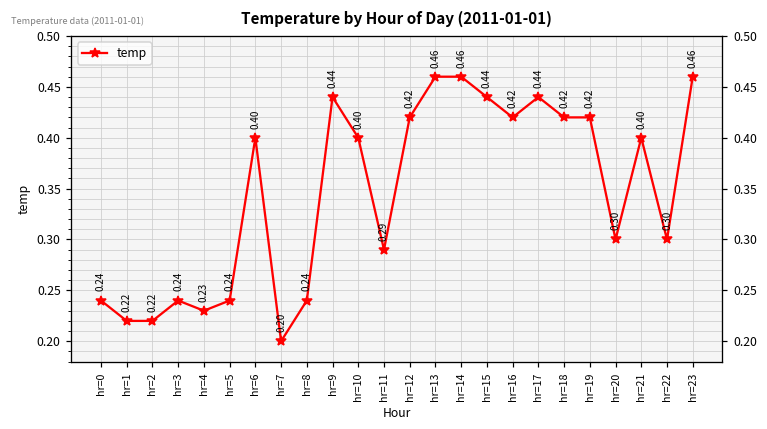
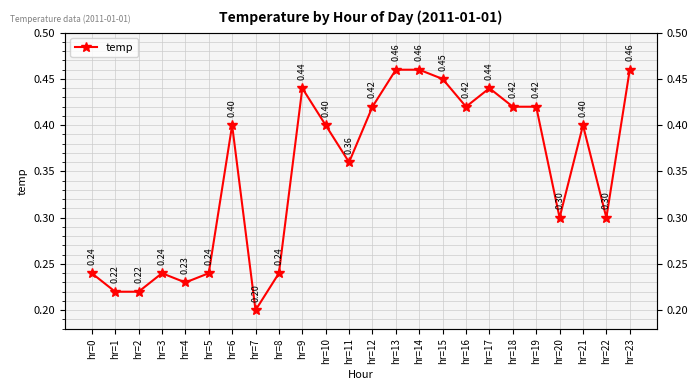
  {
    "hr=0": 0.24,
    "hr=1": 0.22,
    "hr=2": 0.22,
    "hr=3": 0.24,
    "hr=4": 0.23,
    "hr=5": 0.24,
    "hr=6": 0.40,
    "hr=7": 0.20,
    "hr=8": 0.24,
    "hr=9": 0.44,
    "hr=10": 0.40,
-   "hr=11": 0.29,
+   "hr=11": 0.36,
    "hr=12": 0.42,
    "hr=13": 0.46,
    "hr=14": 0.46,
-   "hr=15": 0.44,
+   "hr=15": 0.45,
    "hr=16": 0.42,
    "hr=17": 0.44,
    "hr=18": 0.42,
    "hr=19": 0.42,
    "hr=20": 0.30,
    "hr=21": 0.40,
    "hr=22": 0.30,
    "hr=23": 0.46
  }
